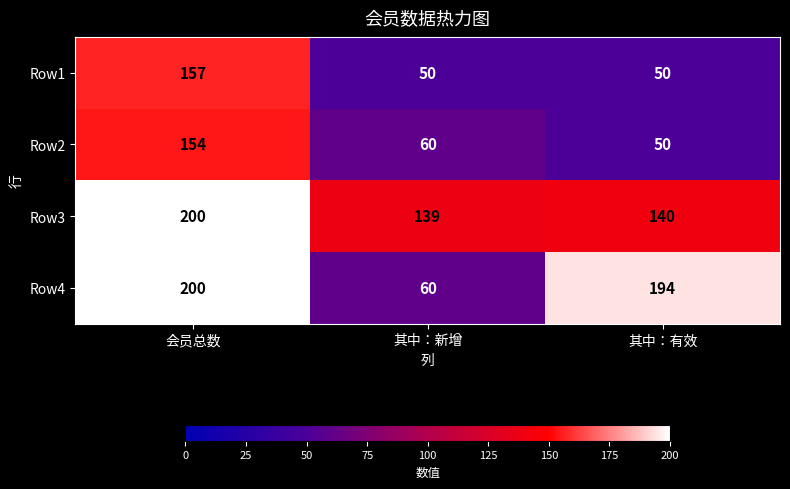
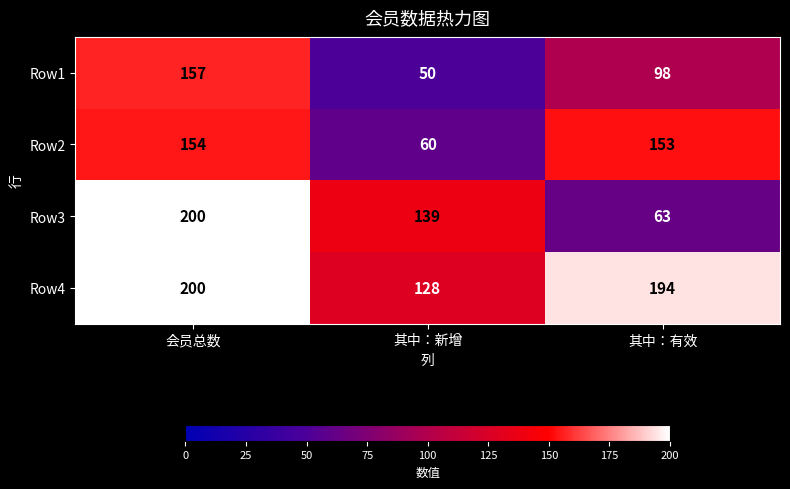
  {
    "Row1": {
      "会员总数": 157,
      "其中：新增": 50,
-     "其中：有效": 50
+     "其中：有效": 98
    },
    "Row2": {
      "会员总数": 154,
      "其中：新增": 60,
-     "其中：有效": 50
+     "其中：有效": 153
    },
    "Row3": {
      "会员总数": 200,
      "其中：新增": 139,
-     "其中：有效": 140
+     "其中：有效": 63
    },
    "Row4": {
      "会员总数": 200,
-     "其中：新增": 60,
+     "其中：新增": 128,
      "其中：有效": 194
    }
  }
